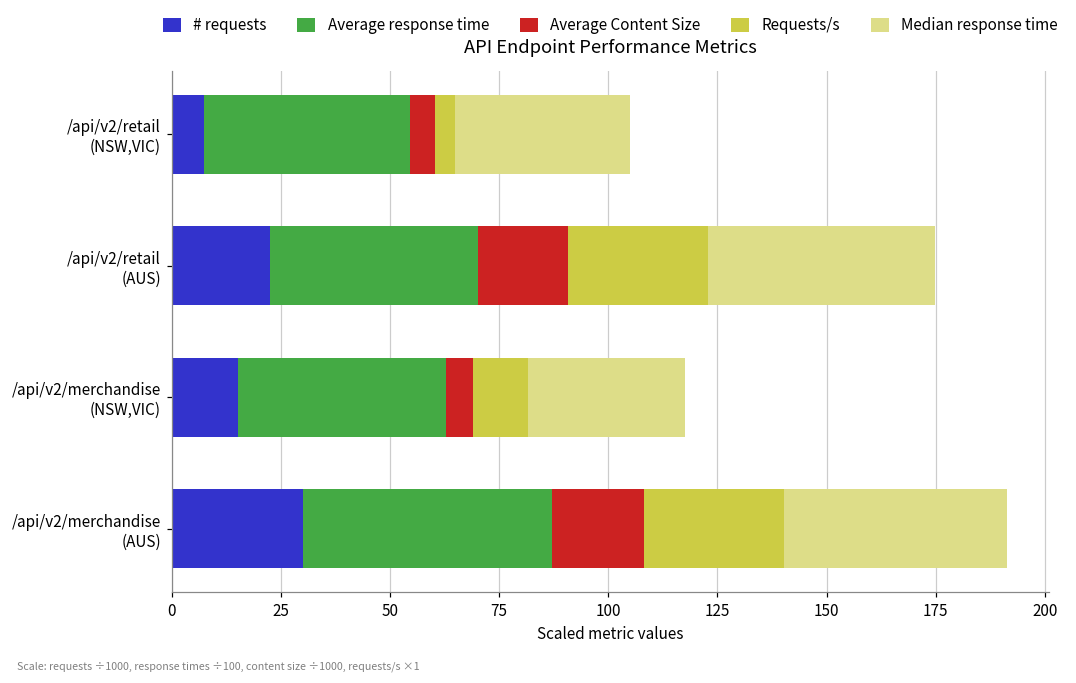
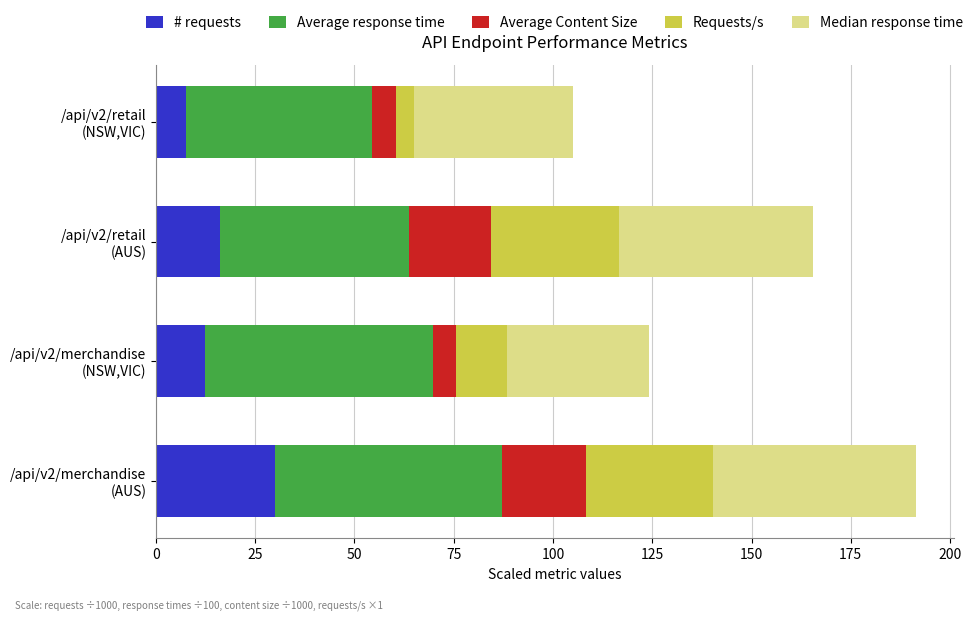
  {
    "# requests": {
      "/api/v2/retail (NSW,VIC)": 7,
-     "/api/v2/retail (AUS)": 23,
-     "/api/v2/merchandise (NSW,VIC)": 15,
+     "/api/v2/retail (AUS)": 16,
+     "/api/v2/merchandise (NSW,VIC)": 12,
      "/api/v2/merchandise (AUS)": 30
    },
    "Average response time": {
      "/api/v2/retail (NSW,VIC)": 47,
      "/api/v2/retail (AUS)": 48,
-     "/api/v2/merchandise (NSW,VIC)": 48,
+     "/api/v2/merchandise (NSW,VIC)": 57,
      "/api/v2/merchandise (AUS)": 57
    },
    "Average Content Size": {
      "/api/v2/retail (NSW,VIC)": 6,
      "/api/v2/retail (AUS)": 21,
      "/api/v2/merchandise (NSW,VIC)": 6,
      "/api/v2/merchandise (AUS)": 21
    },
    "Requests/s": {
      "/api/v2/retail (NSW,VIC)": 4,
      "/api/v2/retail (AUS)": 32,
      "/api/v2/merchandise (NSW,VIC)": 13,
      "/api/v2/merchandise (AUS)": 32
    },
    "Median response time": {
      "/api/v2/retail (NSW,VIC)": 40,
-     "/api/v2/retail (AUS)": 52,
+     "/api/v2/retail (AUS)": 49,
      "/api/v2/merchandise (NSW,VIC)": 36,
      "/api/v2/merchandise (AUS)": 51
    }
  }
